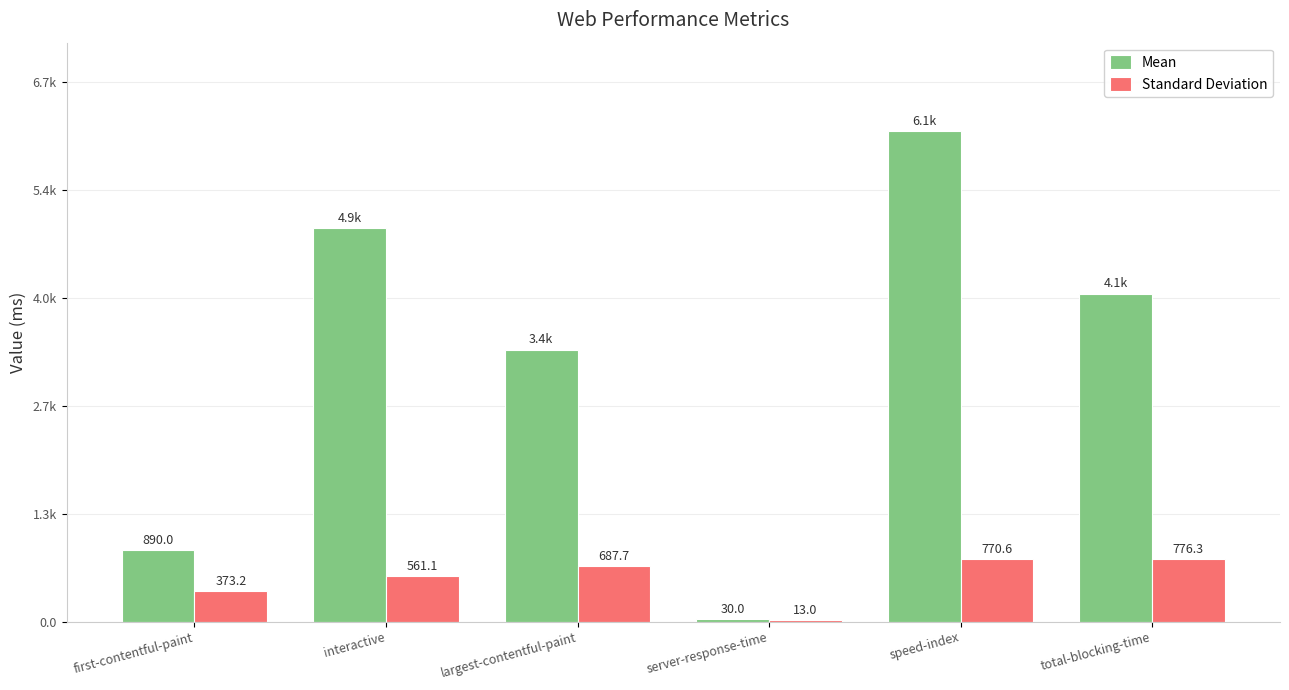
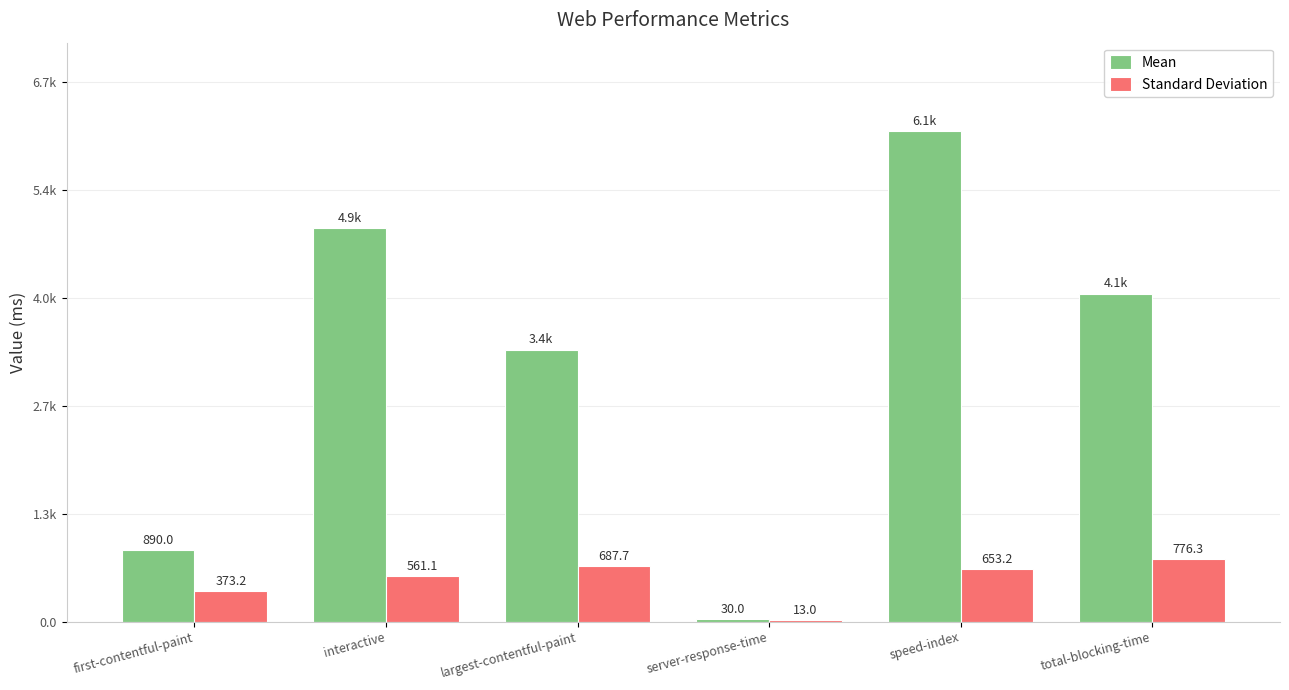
  {
    "Mean": {
      "first-contentful-paint": "890.0",
      "interactive": "4.9k",
      "largest-contentful-paint": "3.4k",
      "server-response-time": "30.0",
      "speed-index": "6.1k",
      "total-blocking-time": "4.1k"
    },
    "Standard Deviation": {
      "first-contentful-paint": "373.2",
      "interactive": "561.1",
      "largest-contentful-paint": "687.7",
      "server-response-time": "13.0",
-     "speed-index": "770.6",
+     "speed-index": "653.2",
      "total-blocking-time": "776.3"
    }
  }
